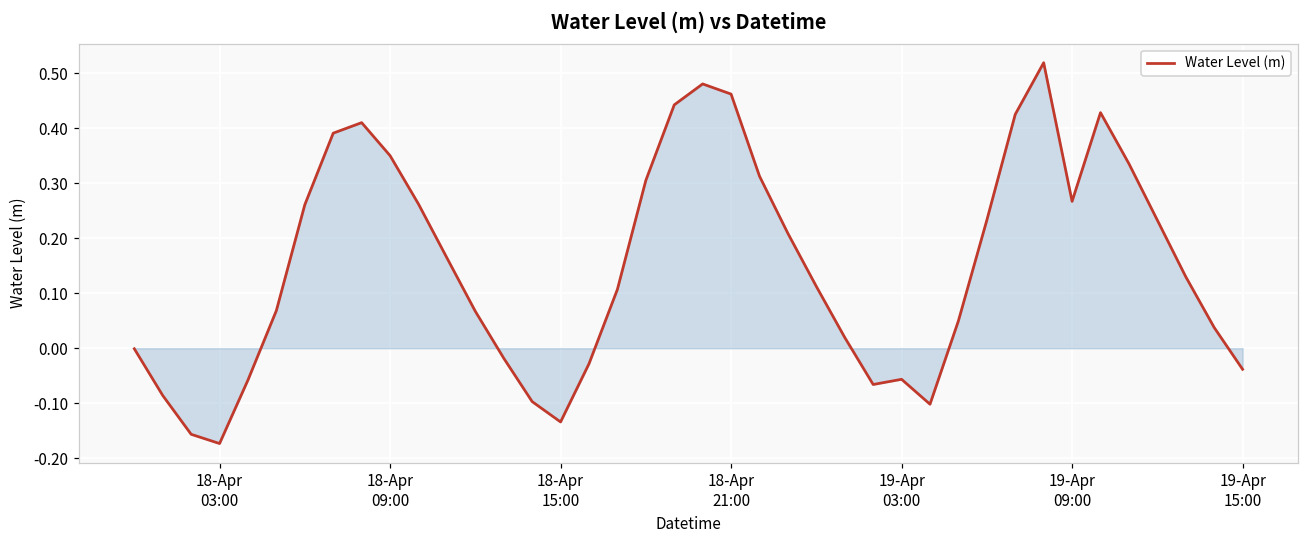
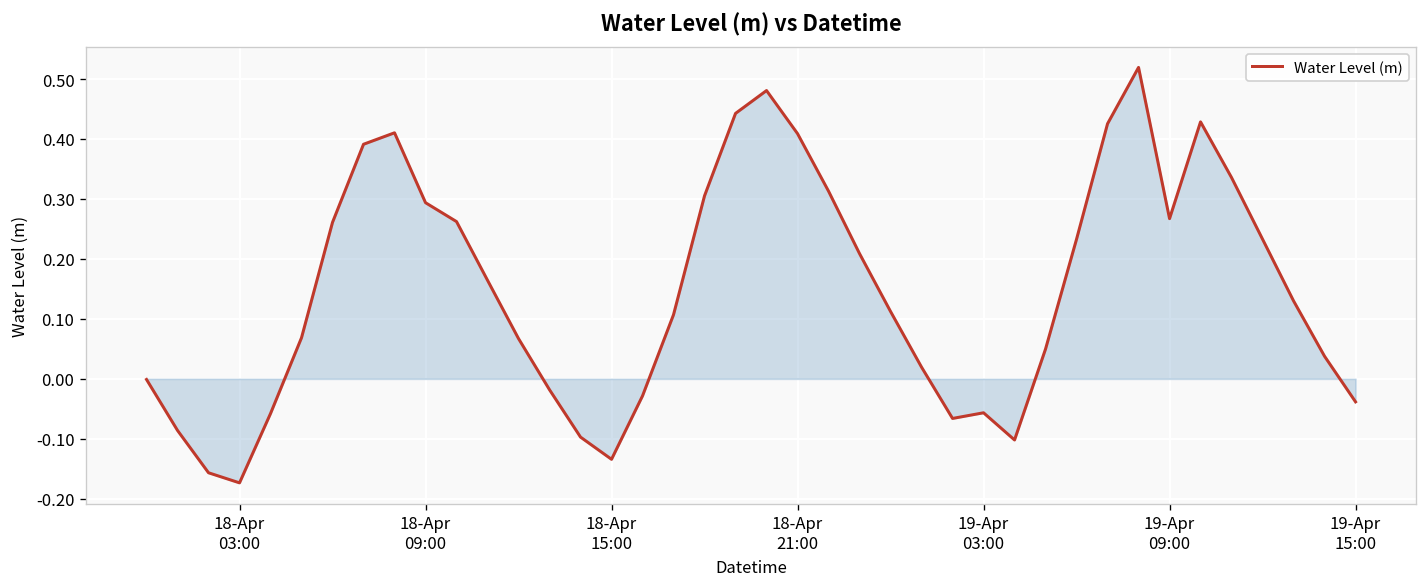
  {
    "Water Level (m)": {
      "18-Apr 03:00": -0.17,
-     "18-Apr 09:00": 0.35,
+     "18-Apr 09:00": 0.29,
      "18-Apr 15:00": -0.13,
-     "18-Apr 21:00": 0.46,
+     "18-Apr 21:00": 0.41,
      "19-Apr 03:00": -0.06,
      "19-Apr 15:00": -0.04
    }
  }
